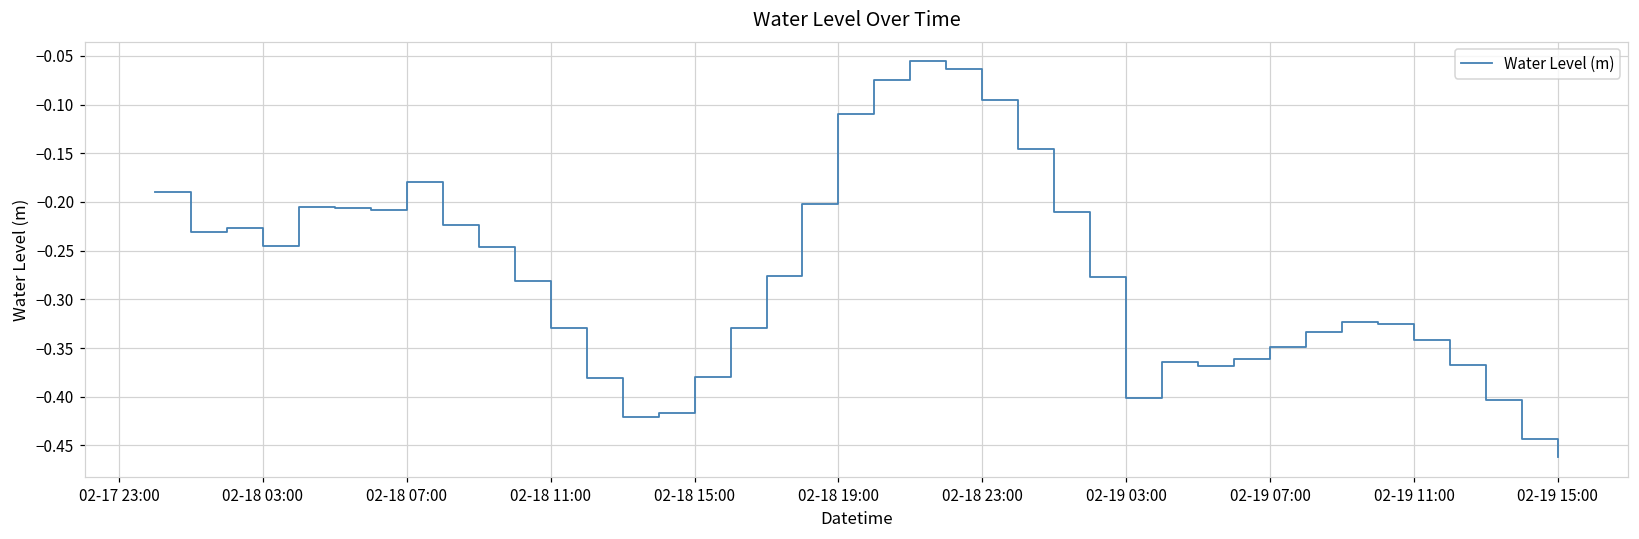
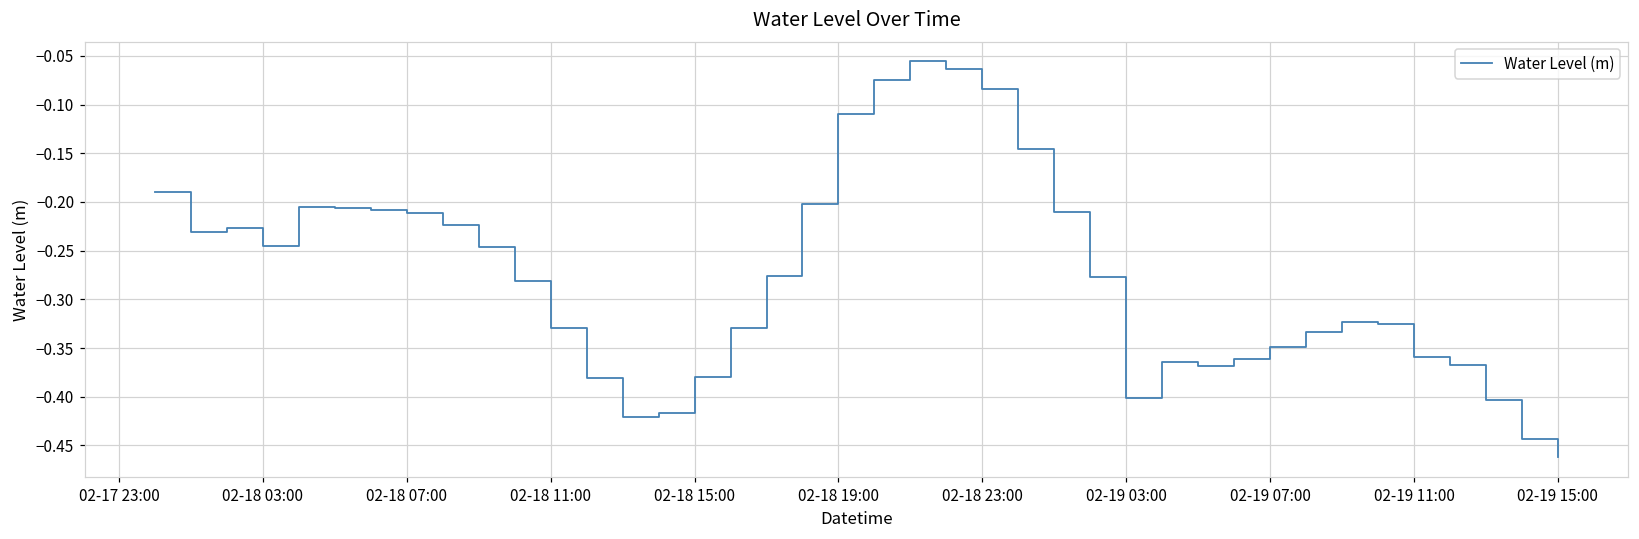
  {
    "02-18 03:00": -0.24,
-   "02-18 07:00": -0.18,
+   "02-18 07:00": -0.21,
    "02-18 11:00": -0.33,
    "02-18 15:00": -0.38,
    "02-18 19:00": -0.11,
-   "02-18 23:00": -0.10,
+   "02-18 23:00": -0.08,
    "02-19 03:00": -0.40,
    "02-19 07:00": -0.35,
-   "02-19 11:00": -0.34,
+   "02-19 11:00": -0.36,
    "02-19 15:00": -0.46
  }
